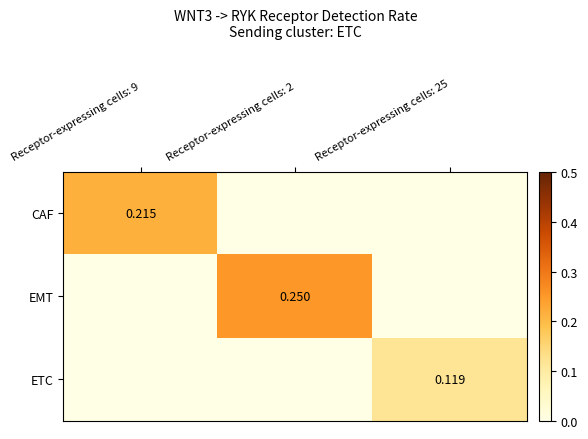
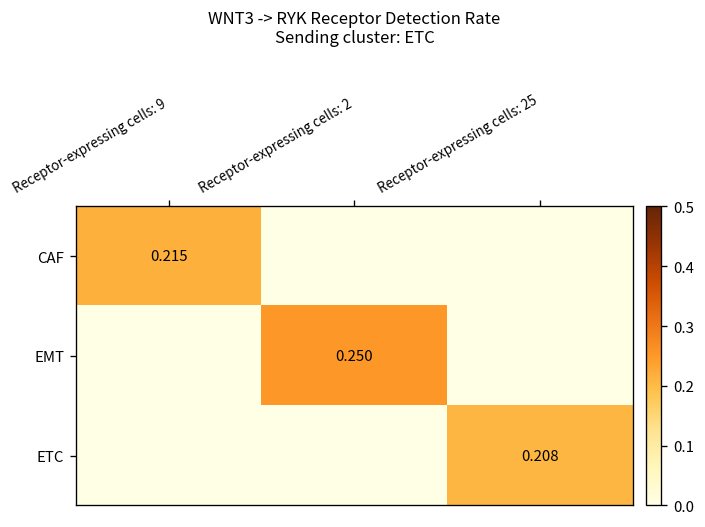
  {
    "CAF": {
      "Receptor-expressing cells: 9": 0.215
    },
    "EMT": {
      "Receptor-expressing cells: 2": 0.250
    },
    "ETC": {
-     "Receptor-expressing cells: 25": 0.119
+     "Receptor-expressing cells: 25": 0.208
    }
  }
